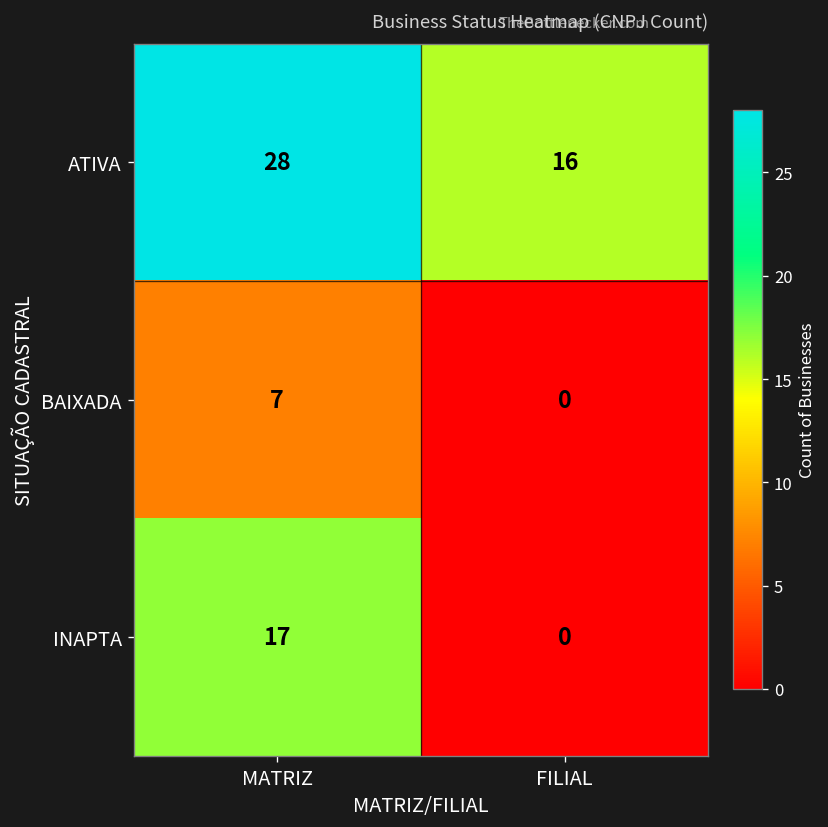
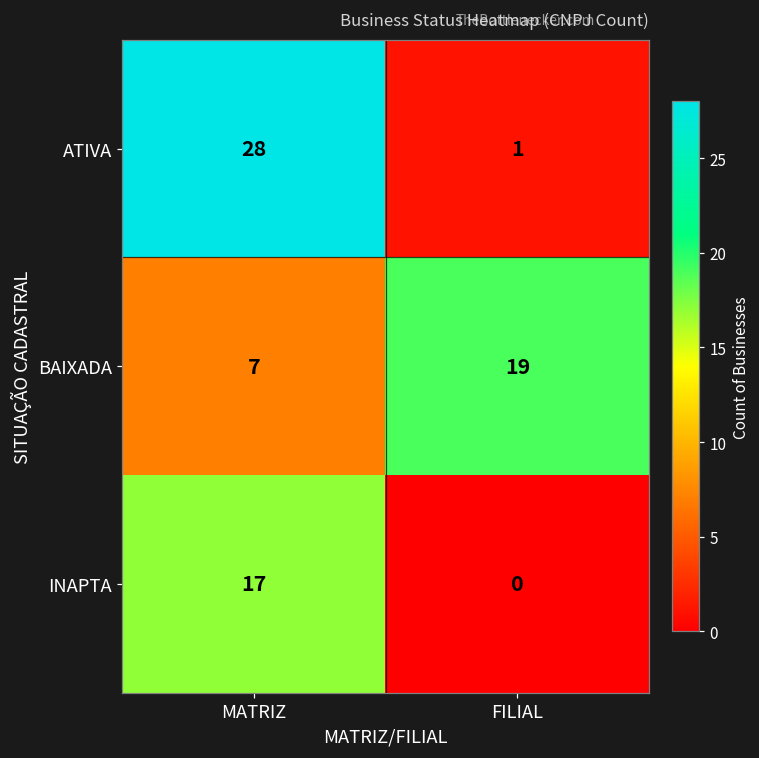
  {
    "ATIVA": {
      "MATRIZ": 28,
-     "FILIAL": 16
+     "FILIAL": 1
    },
    "BAIXADA": {
      "MATRIZ": 7,
-     "FILIAL": 0
+     "FILIAL": 19
    },
    "INAPTA": {
      "MATRIZ": 17,
      "FILIAL": 0
    }
  }
